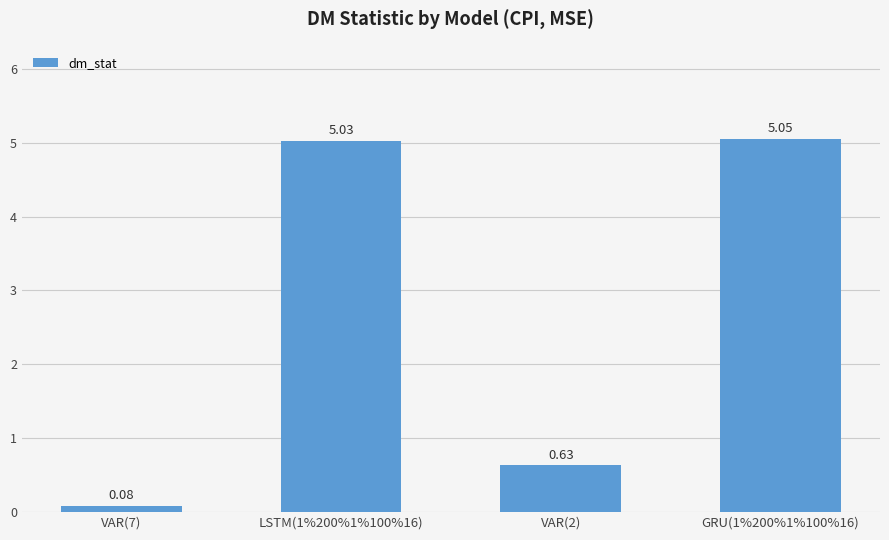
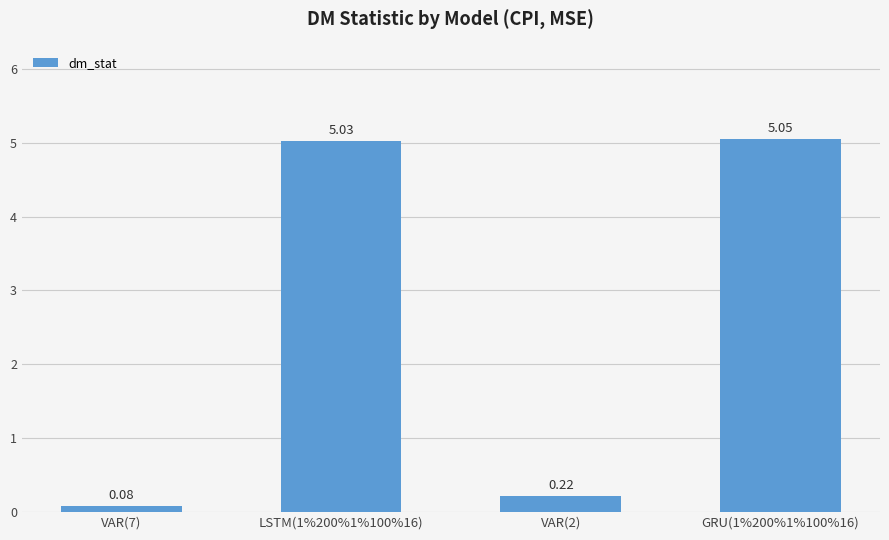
  {
    "VAR(7)": 0.08,
    "LSTM(1%200%1%100%16)": 5.03,
-   "VAR(2)": 0.63,
+   "VAR(2)": 0.22,
    "GRU(1%200%1%100%16)": 5.05
  }
